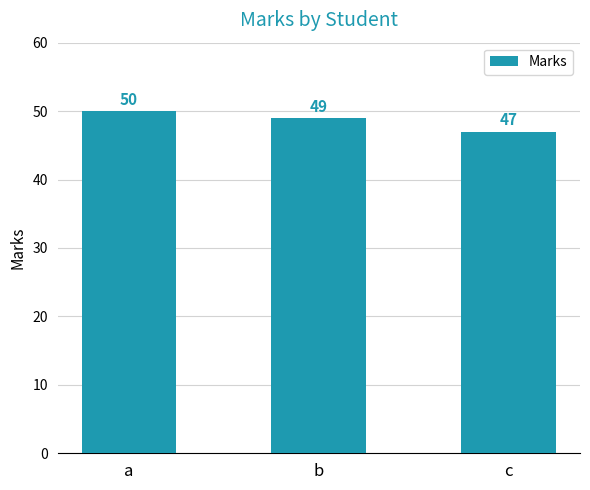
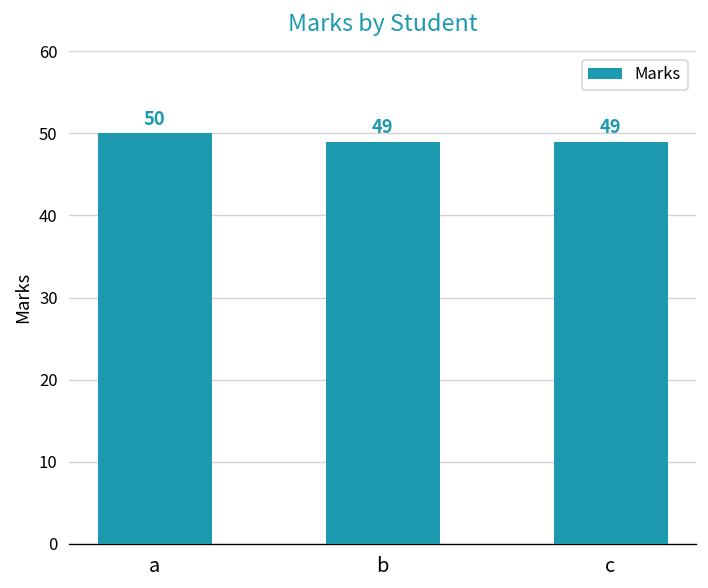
  {
    "a": 50,
    "b": 49,
-   "c": 47
+   "c": 49
  }
